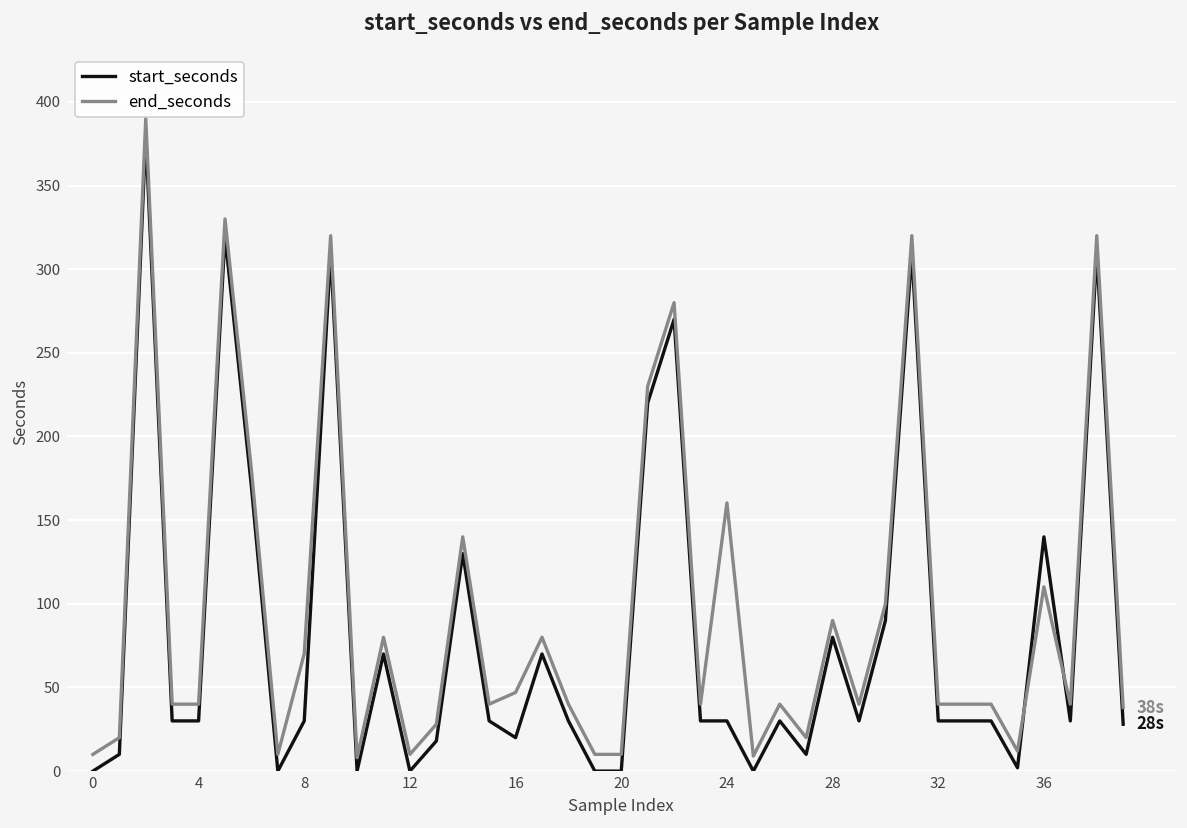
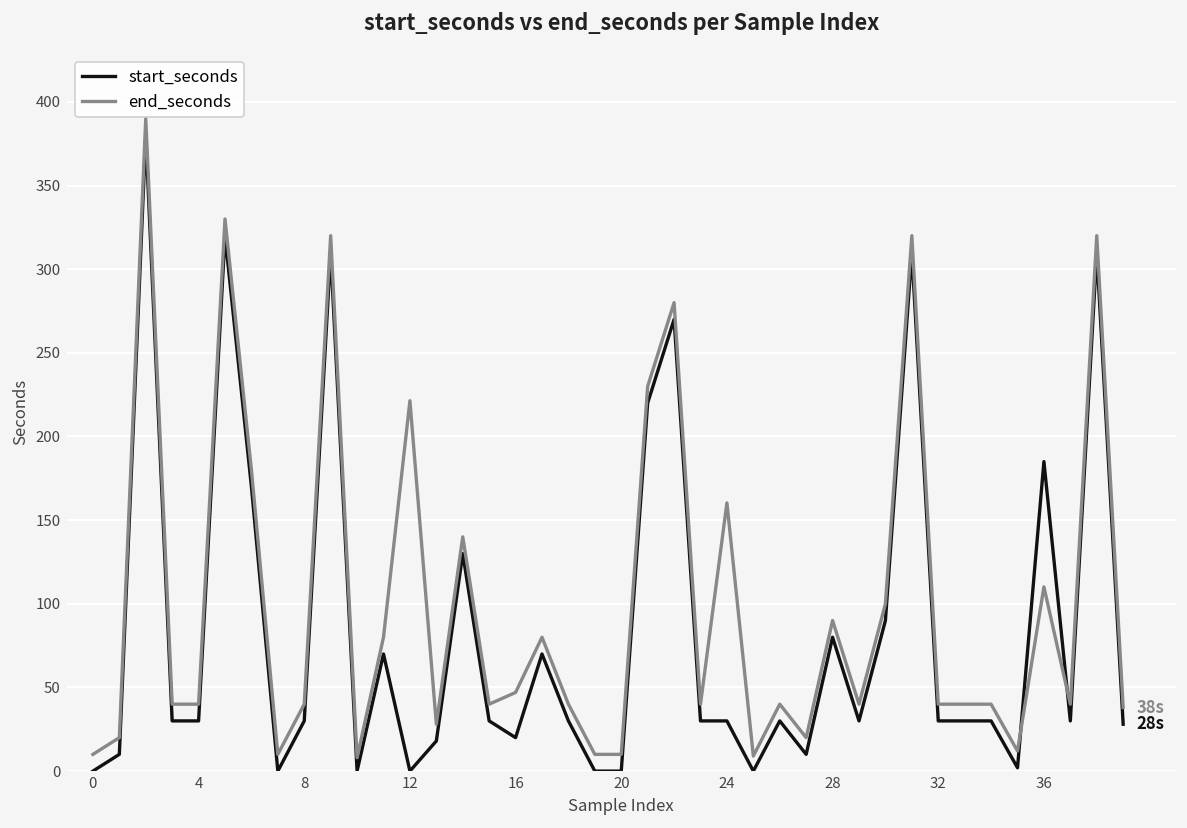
  {
    "start_seconds": {
      "0": 0,
      "4": 30,
      "8": 30,
      "12": 0,
      "16": 20,
      "20": 0,
      "24": 30,
      "28": 80,
      "32": 30,
-     "36": 140
+     "36": 185
    },
    "end_seconds": {
      "0": 10,
      "4": 40,
-     "8": 70,
-     "12": 10,
+     "8": 40,
+     "12": 221,
      "16": 47,
      "20": 10,
      "24": 160,
      "28": 90,
      "32": 40,
      "36": 110
    }
  }
